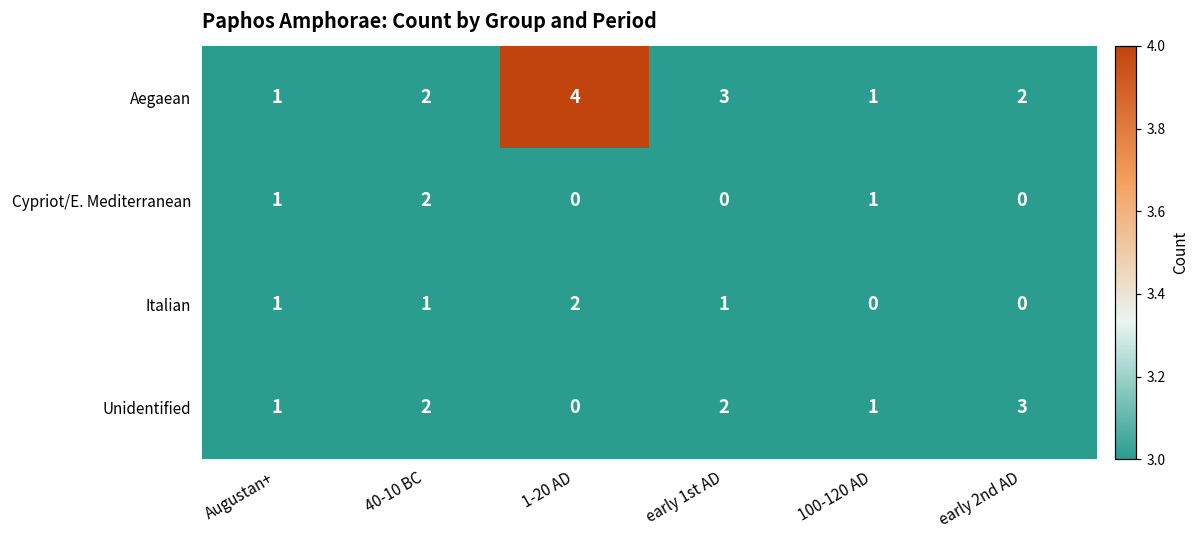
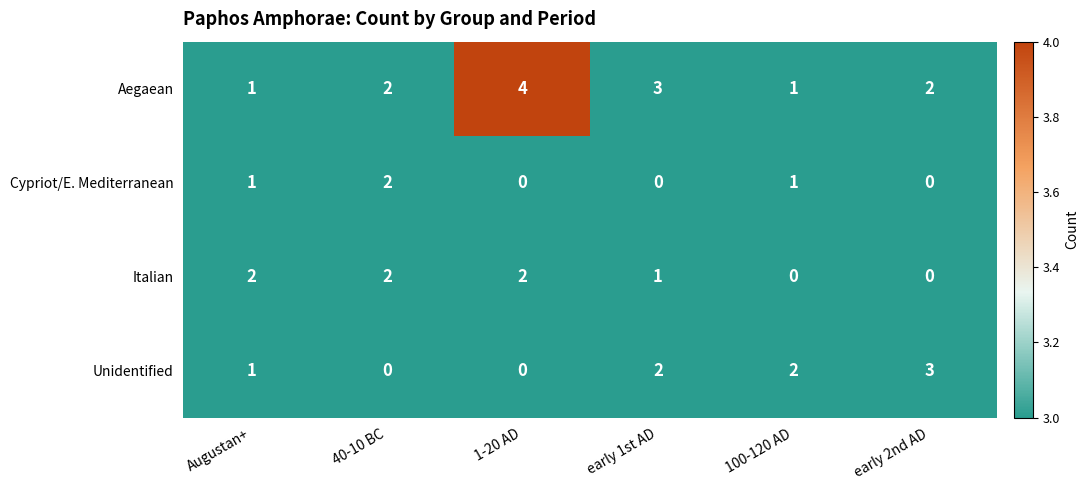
  {
    "Aegaean": {
      "Augustan+": 1,
      "40-10 BC": 2,
      "1-20 AD": 4,
      "early 1st AD": 3,
      "100-120 AD": 1,
      "early 2nd AD": 2
    },
    "Cypriot/E. Mediterranean": {
      "Augustan+": 1,
      "40-10 BC": 2,
      "1-20 AD": 0,
      "early 1st AD": 0,
      "100-120 AD": 1,
      "early 2nd AD": 0
    },
    "Italian": {
-     "Augustan+": 1,
-     "40-10 BC": 1,
+     "Augustan+": 2,
+     "40-10 BC": 2,
      "1-20 AD": 2,
      "early 1st AD": 1,
      "100-120 AD": 0,
      "early 2nd AD": 0
    },
    "Unidentified": {
      "Augustan+": 1,
-     "40-10 BC": 2,
+     "40-10 BC": 0,
      "1-20 AD": 0,
      "early 1st AD": 2,
-     "100-120 AD": 1,
+     "100-120 AD": 2,
      "early 2nd AD": 3
    }
  }
